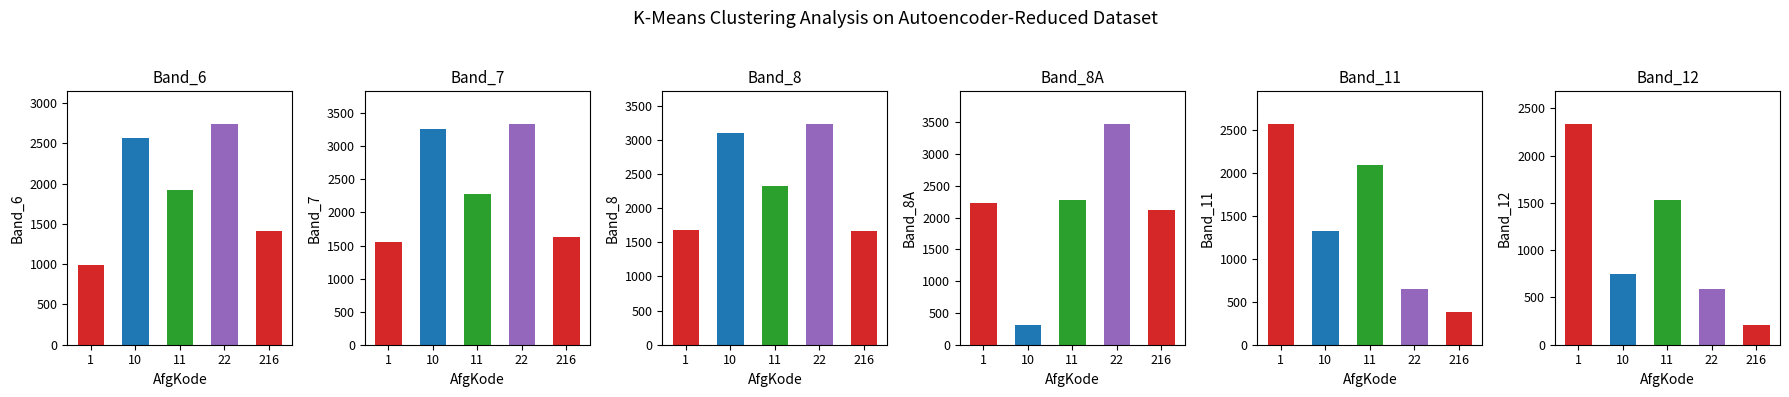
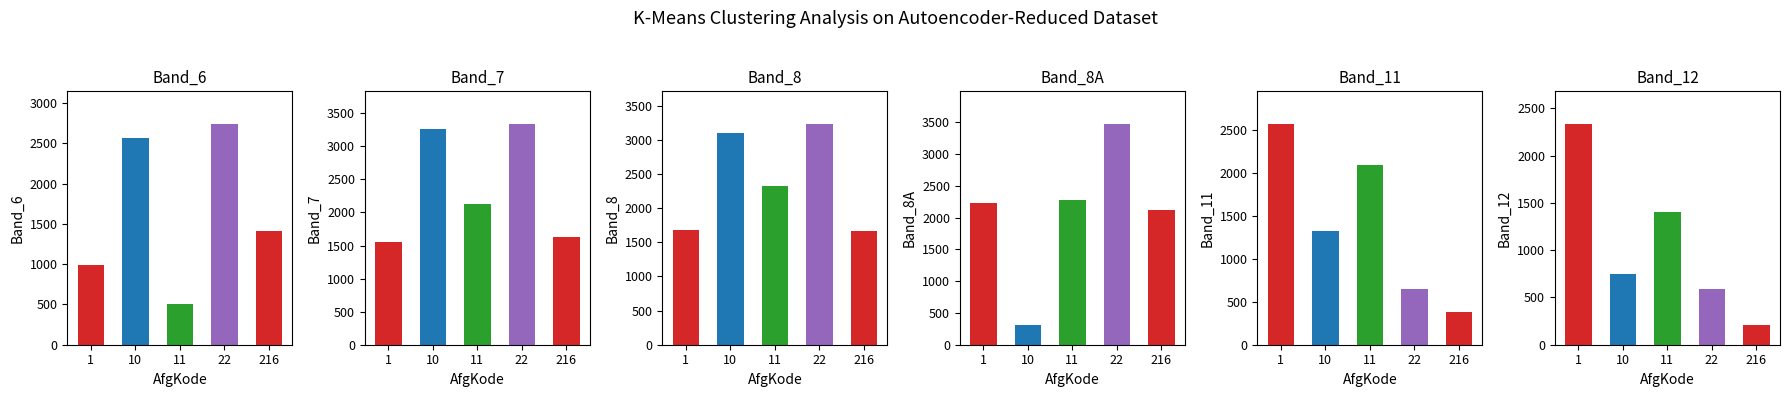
  {
    "Band_6": {
      "1": 1000,
      "10": 2600,
-     "11": 1900,
+     "11": 500,
      "22": 2700,
      "216": 1400
    },
    "Band_7": {
      "1": 1500,
      "10": 3300,
-     "11": 2300,
+     "11": 2100,
      "22": 3300,
      "216": 1600
    },
    "Band_8": {
      "1": 1700,
      "10": 3100,
      "11": 2300,
      "22": 3200,
      "216": 1700
    },
    "Band_8A": {
      "1": 2200,
      "10": 300,
      "11": 2300,
      "22": 3500,
      "216": 2100
    },
    "Band_11": {
      "1": 2600,
      "10": 1300,
      "11": 2100,
      "22": 700,
      "216": 400
    },
    "Band_12": {
      "1": 2300,
      "10": 700,
-     "11": 1500,
+     "11": 1400,
      "22": 600,
      "216": 200
    }
  }
